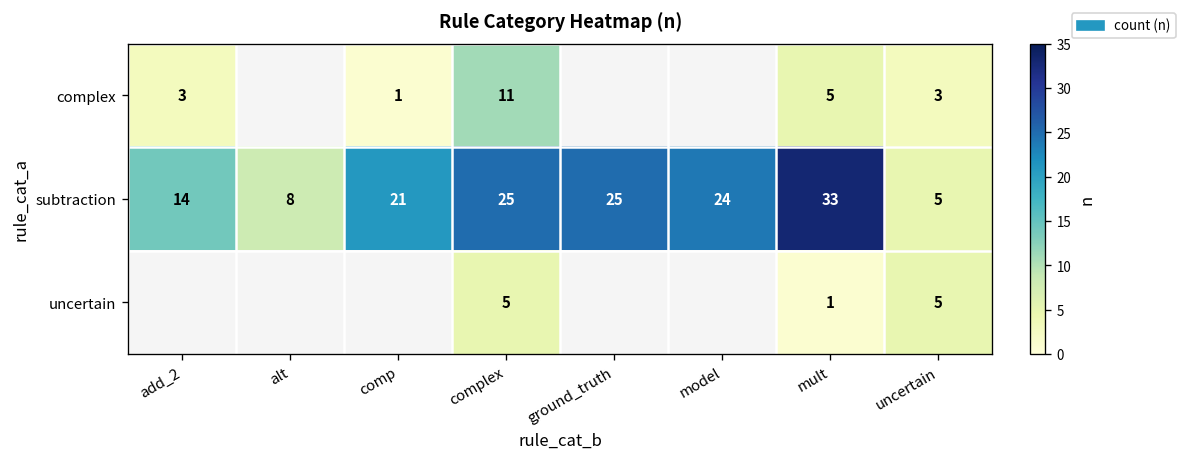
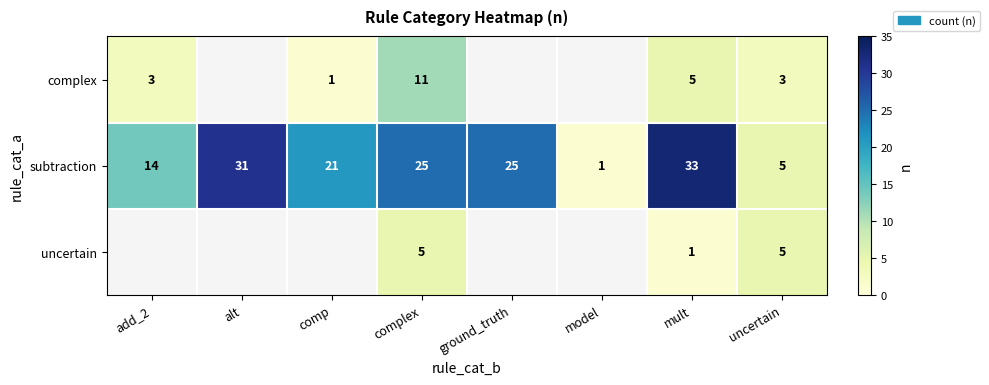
  {
    "complex": {
      "add_2": 3,
      "comp": 1,
      "complex": 11,
      "mult": 5,
      "uncertain": 3
    },
    "subtraction": {
      "add_2": 14,
-     "alt": 8,
+     "alt": 31,
      "comp": 21,
      "complex": 25,
      "ground_truth": 25,
-     "model": 24,
+     "model": 1,
      "mult": 33,
      "uncertain": 5
    },
    "uncertain": {
      "complex": 5,
      "mult": 1,
      "uncertain": 5
    }
  }
